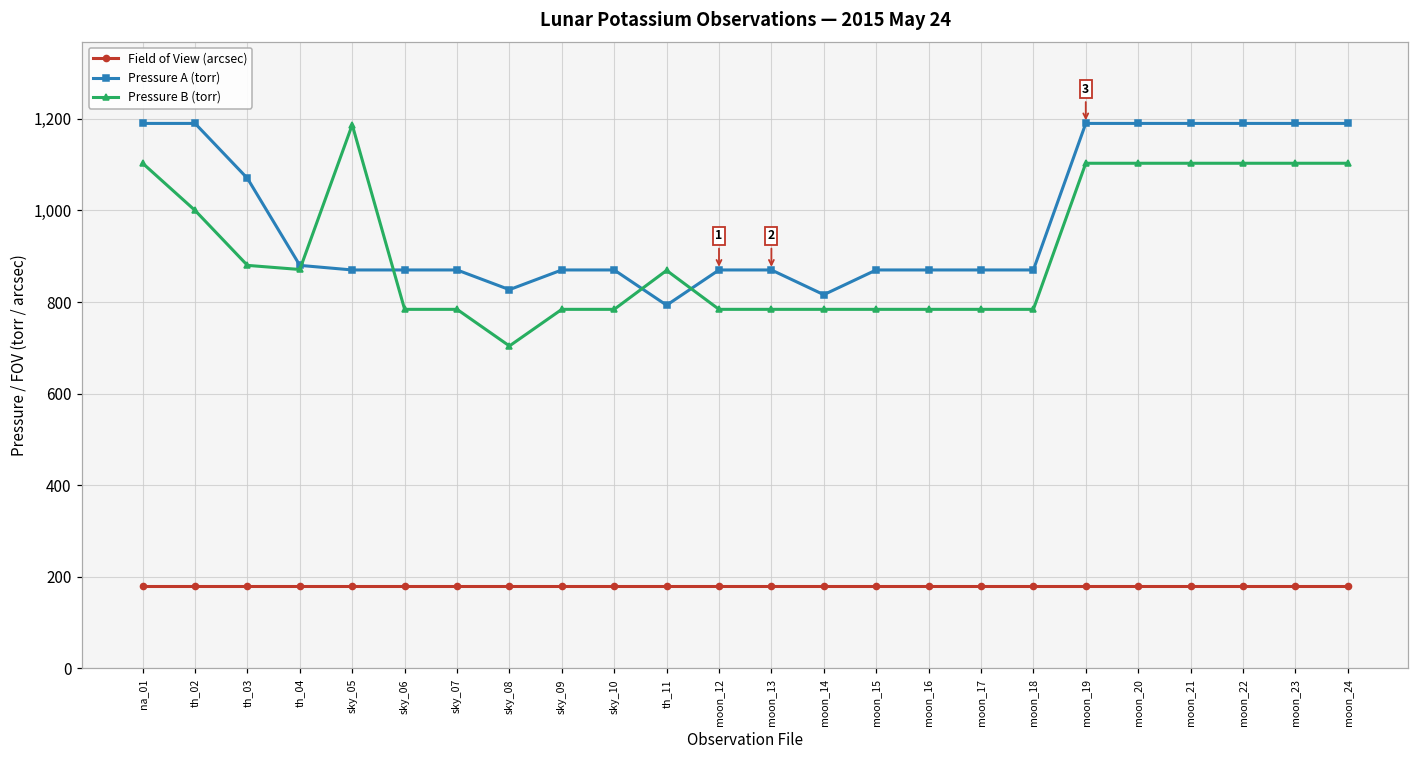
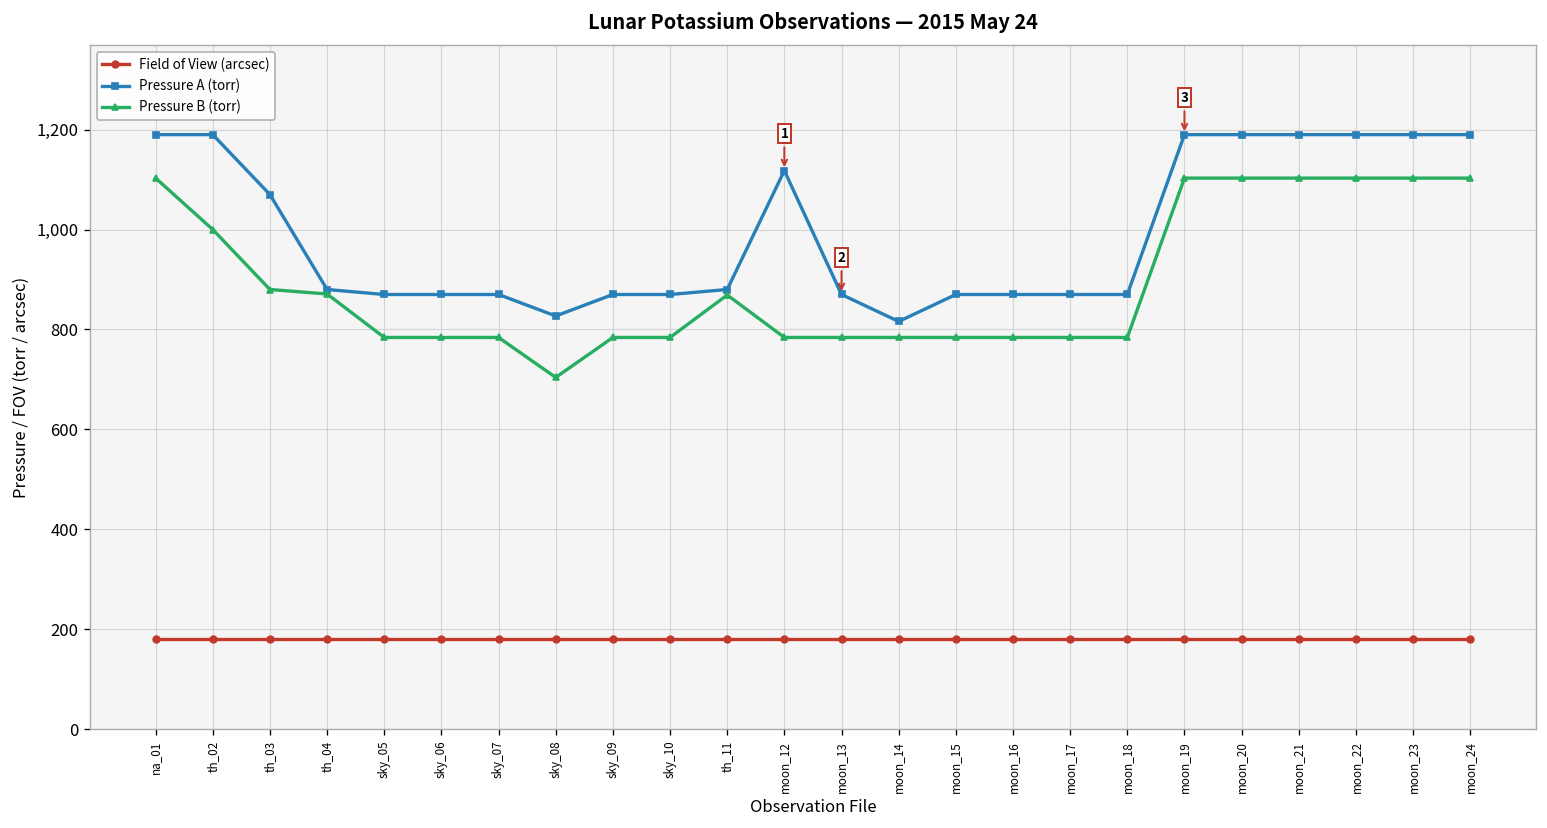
  {
    "Field of View (arcsec)": {
      "na_01": "180",
      "th_02": "180",
      "th_03": "180",
      "th_04": "180",
      "sky_05": "180",
      "sky_06": "180",
      "sky_07": "180",
      "sky_08": "180",
      "sky_09": "180",
      "sky_10": "180",
      "th_11": "180",
      "moon_12": "180",
      "moon_13": "180",
      "moon_14": "180",
      "moon_15": "180",
      "moon_16": "180",
      "moon_17": "180",
      "moon_18": "180",
      "moon_19": "180",
      "moon_20": "180",
      "moon_21": "180",
      "moon_22": "180",
      "moon_23": "180",
      "moon_24": "180"
    },
    "Pressure A (torr)": {
      "na_01": "1,190",
      "th_02": "1,190",
      "th_03": "1,070",
      "th_04": "880",
      "sky_05": "870",
      "sky_06": "870",
      "sky_07": "870",
      "sky_08": "830",
      "sky_09": "870",
      "sky_10": "870",
-     "th_11": "790",
-     "moon_12": "870",
+     "th_11": "880",
+     "moon_12": "1,120",
      "moon_14": "820",
      "moon_15": "870",
      "moon_16": "870",
      "moon_17": "870",
      "moon_18": "870",
      "moon_20": "1,190",
      "moon_21": "1,190",
      "moon_22": "1,190",
      "moon_23": "1,190",
      "moon_24": "1,190"
    },
    "Pressure B (torr)": {
      "na_01": "1,100",
      "th_02": "1,000",
      "th_03": "880",
      "th_04": "870",
-     "sky_05": "1,190",
+     "sky_05": "780",
      "sky_06": "780",
      "sky_07": "780",
      "sky_08": "700",
      "sky_09": "780",
      "sky_10": "780",
      "th_11": "870",
      "moon_12": "780",
      "moon_13": "780",
      "moon_14": "780",
      "moon_15": "780",
      "moon_16": "780",
      "moon_17": "780",
      "moon_18": "780",
      "moon_19": "1,100",
      "moon_20": "1,100",
      "moon_21": "1,100",
      "moon_22": "1,100",
      "moon_23": "1,100",
      "moon_24": "1,100"
    }
  }
